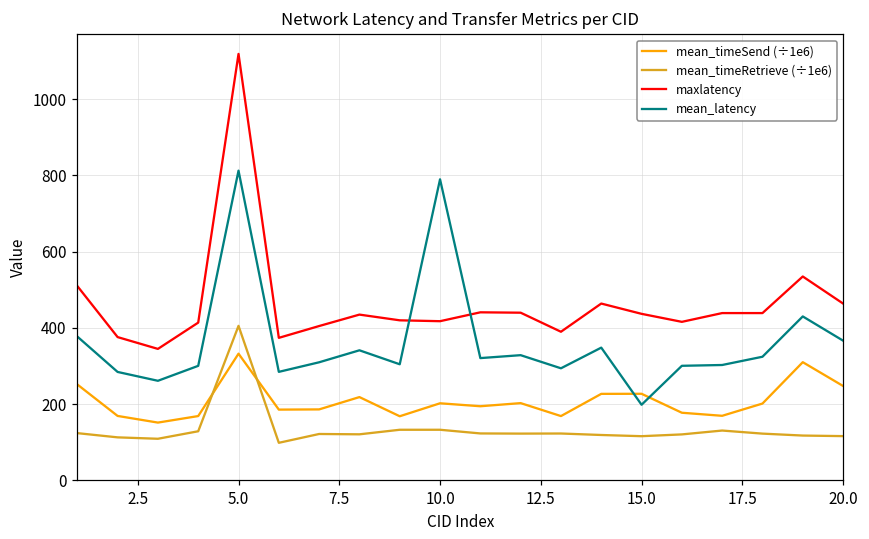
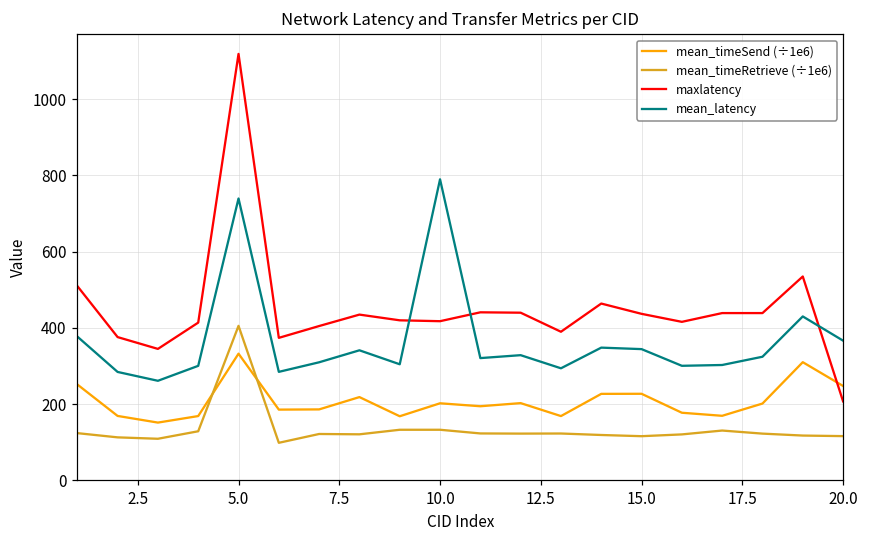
  {
    "maxlatency": {
      "5.0": 1120,
      "10.0": 420,
      "15.0": 440,
-     "20.0": 460
+     "20.0": 210
    },
    "mean_latency": {
-     "5.0": 810,
+     "5.0": 740,
      "10.0": 790,
-     "15.0": 200,
+     "15.0": 340,
      "20.0": 370
    }
  }
